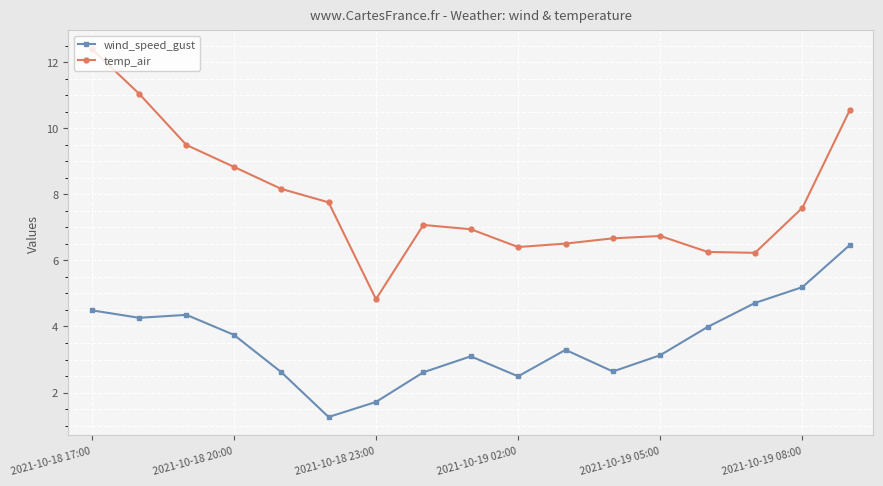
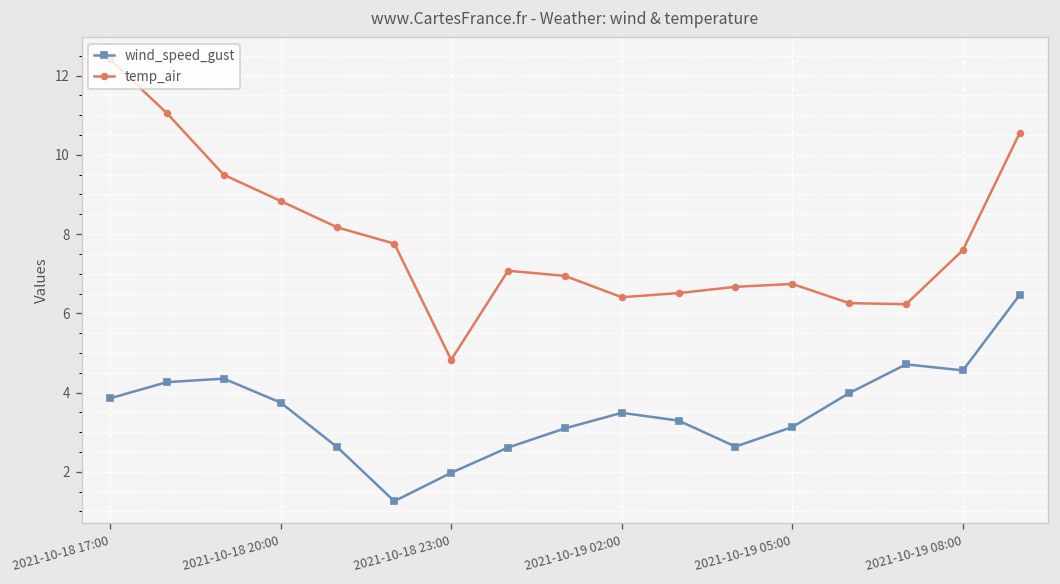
  {
    "wind_speed_gust": {
-     "2021-10-18 17:00": 4.5,
+     "2021-10-18 17:00": 3.9,
      "2021-10-18 20:00": 3.7,
-     "2021-10-18 23:00": 1.7,
-     "2021-10-19 02:00": 2.5,
+     "2021-10-18 23:00": 2.0,
+     "2021-10-19 02:00": 3.5,
      "2021-10-19 05:00": 3.1,
-     "2021-10-19 08:00": 5.2
+     "2021-10-19 08:00": 4.6
    },
    "temp_air": {
      "2021-10-18 20:00": 8.8,
      "2021-10-18 23:00": 4.8,
      "2021-10-19 02:00": 6.4,
      "2021-10-19 05:00": 6.7,
      "2021-10-19 08:00": 7.6
    }
  }
